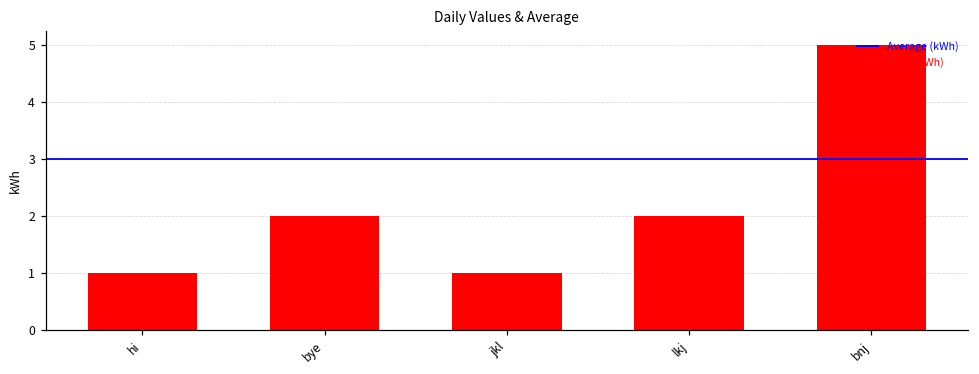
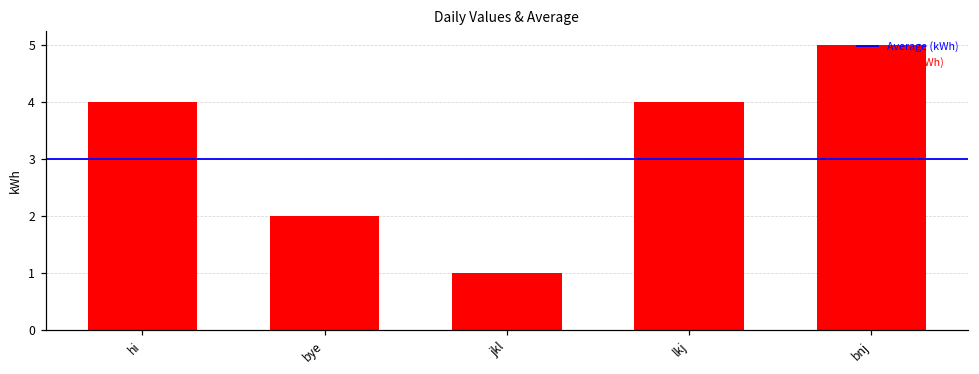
  {
-   "hi": 1,
+   "hi": 4,
    "bye": 2,
    "jkl": 1,
-   "lkj": 2,
+   "lkj": 4,
    "bnj": 5
  }
